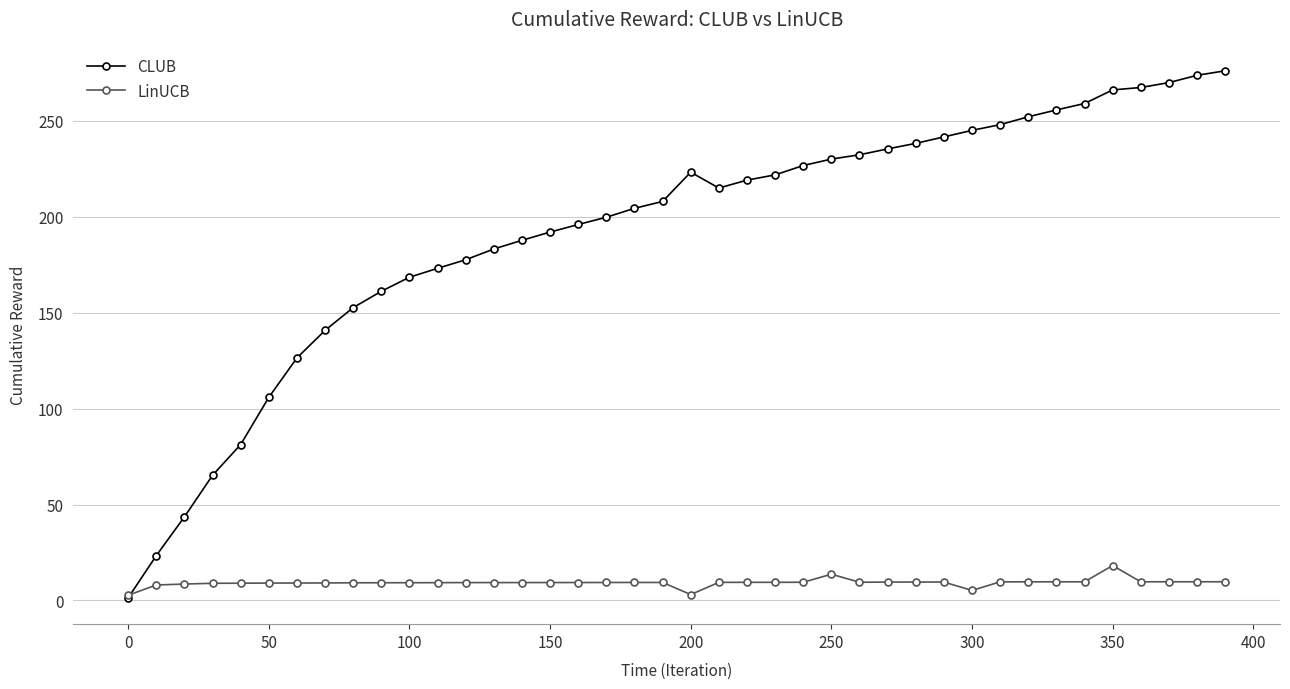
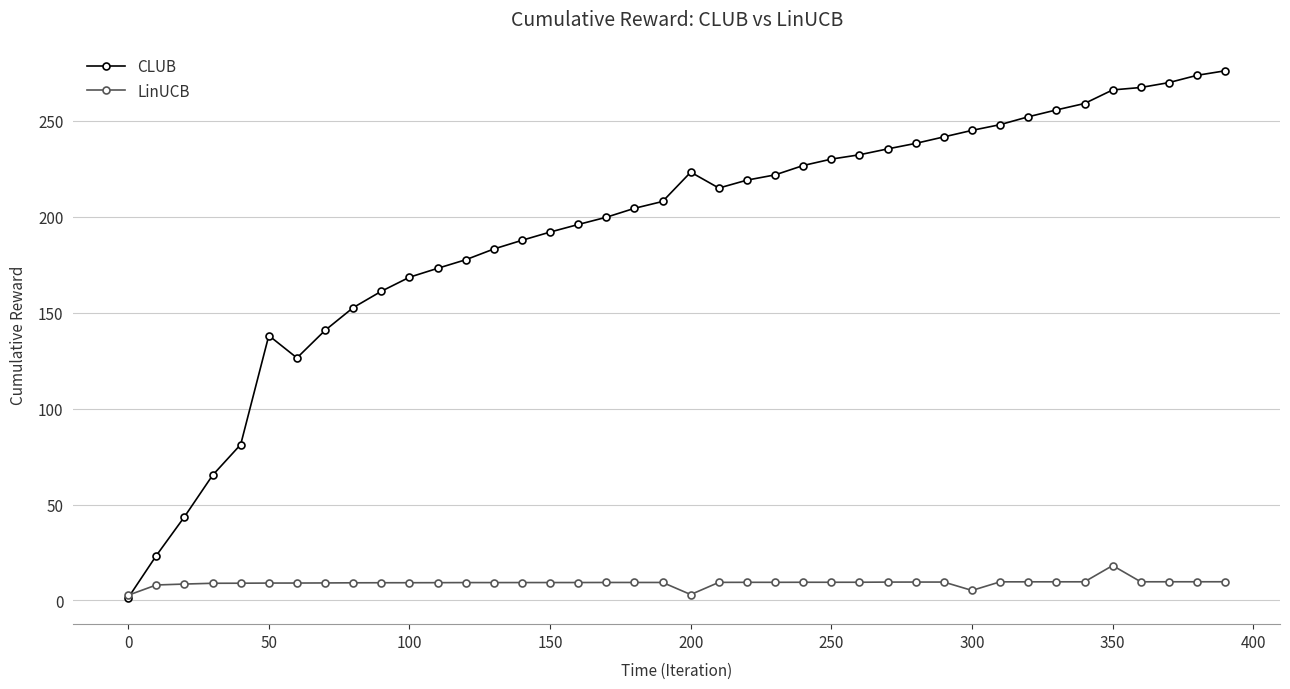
  {
    "CLUB": {
      "0": 1,
-     "50": 106,
+     "50": 138,
      "100": 168,
      "150": 192,
      "200": 223,
      "250": 230,
      "300": 245,
      "350": 266
    },
    "LinUCB": {
      "0": 3,
      "50": 9,
      "100": 9,
      "150": 9,
      "200": 3,
-     "250": 14,
+     "250": 9,
      "300": 5,
      "350": 18
    }
  }
